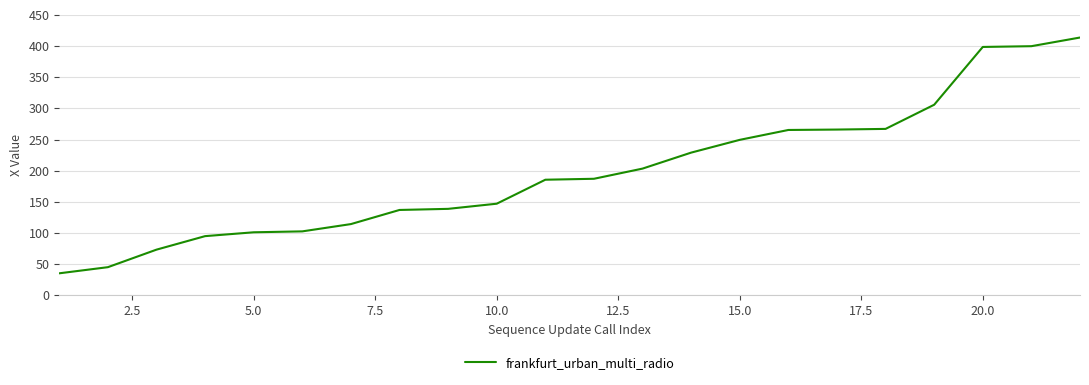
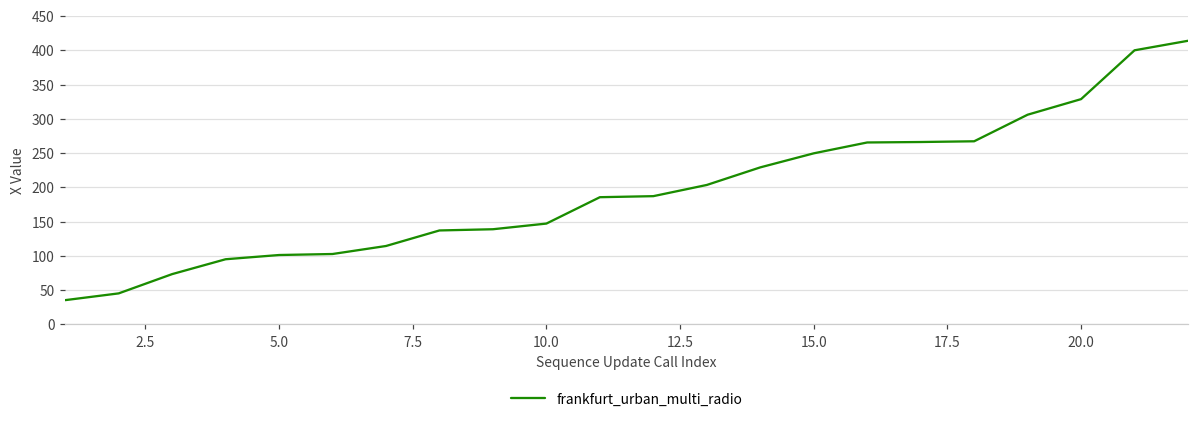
  {
    "5.0": 100,
    "10.0": 150,
    "15.0": 250,
-   "20.0": 400
+   "20.0": 330
  }
